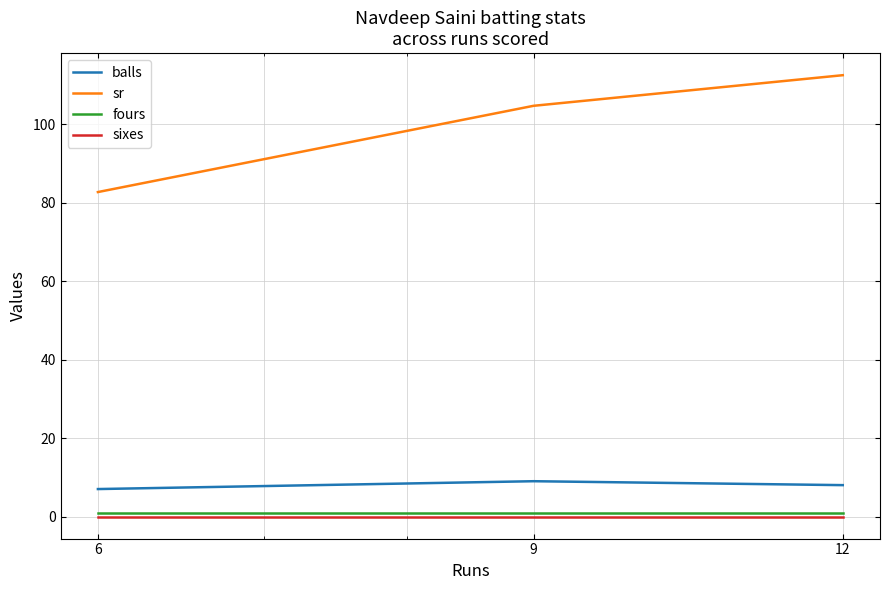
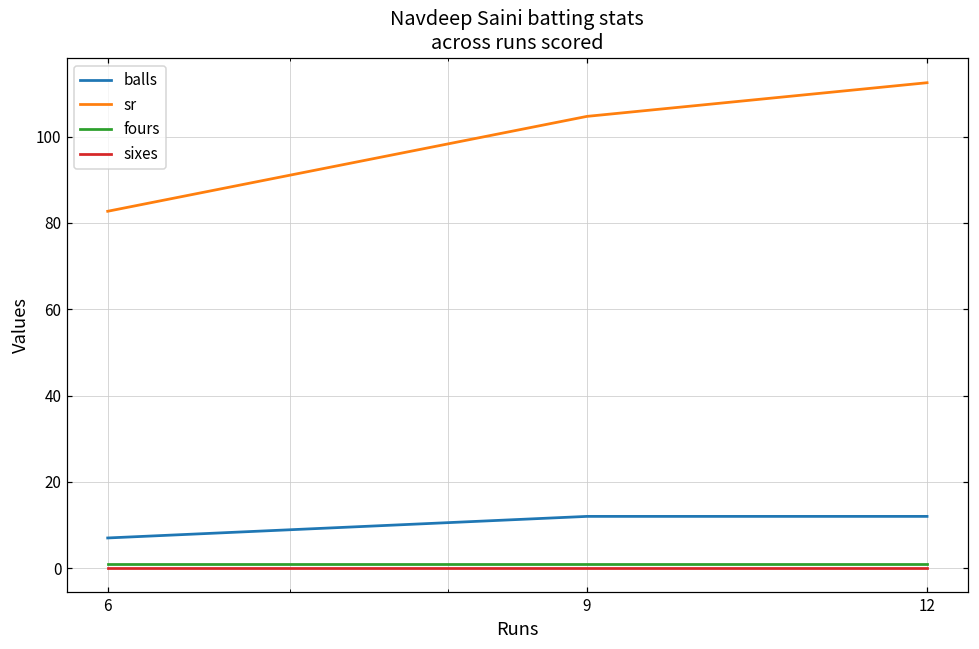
  {
    "balls": {
      "6": 7,
-     "9": 9,
-     "12": 8
+     "9": 12,
+     "12": 12
    },
    "sr": {
      "6": 83,
      "9": 105,
      "12": 113
    },
    "fours": {
      "6": 1,
      "9": 1,
      "12": 1
    },
    "sixes": {
      "6": 0,
      "9": 0,
      "12": 0
    }
  }
